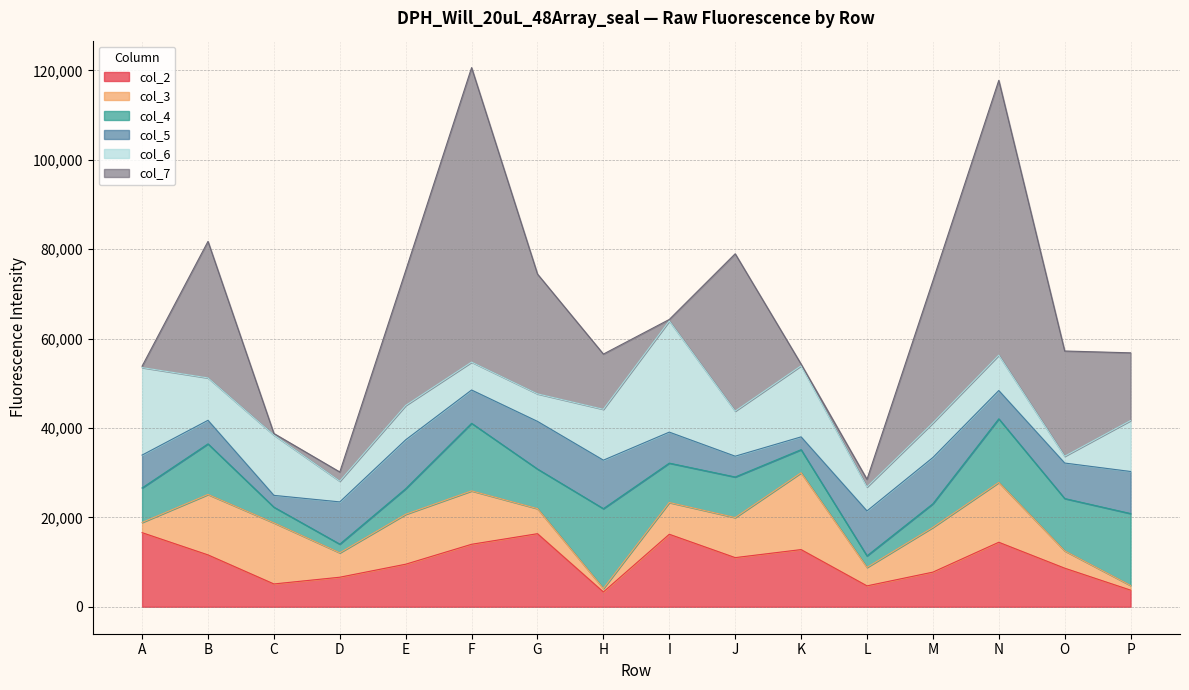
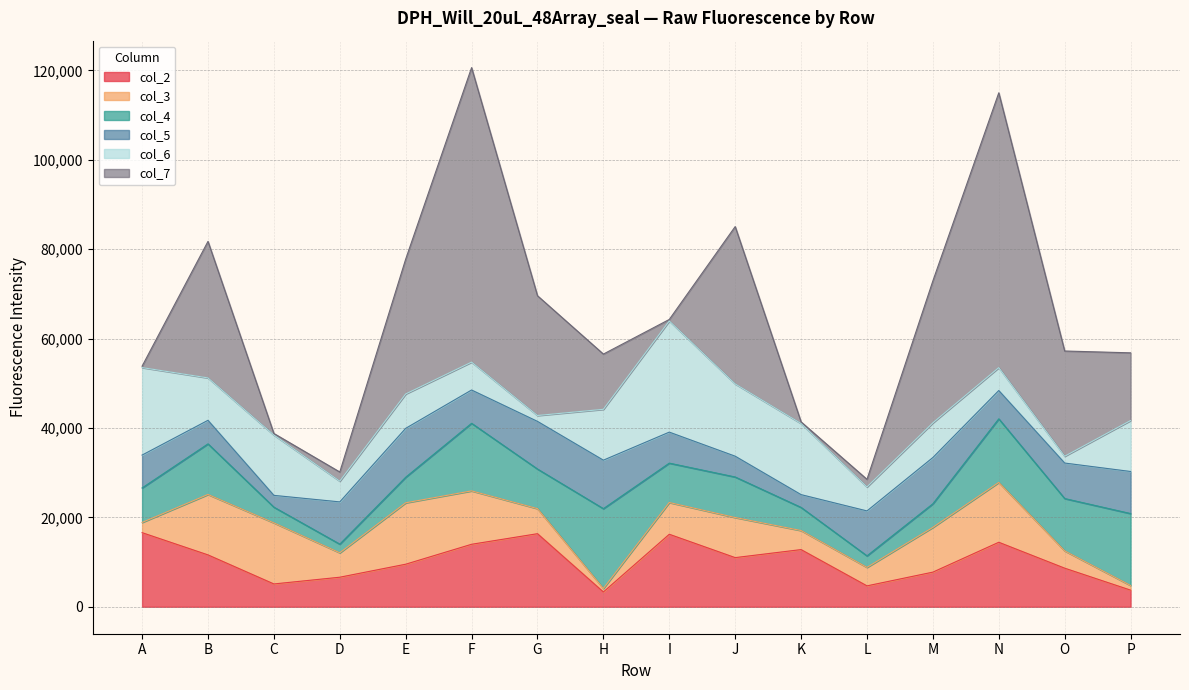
  {
    "col_2": {
      "A": "17,000",
      "B": "12,000",
      "C": "5,000",
      "D": "7,000",
      "E": "10,000",
      "F": "14,000",
      "G": "16,000",
      "H": "3,000",
      "I": "16,000",
      "J": "11,000",
      "K": "13,000",
      "L": "5,000",
      "M": "8,000",
      "N": "14,000",
      "O": "9,000",
      "P": "4,000"
    },
    "col_3": {
      "A": "2,000",
      "B": "14,000",
      "C": "14,000",
      "D": "5,000",
-     "E": "11,000",
+     "E": "14,000",
      "F": "12,000",
      "G": "6,000",
      "H": "1,000",
      "I": "7,000",
      "J": "9,000",
-     "K": "17,000",
+     "K": "4,000",
      "L": "4,000",
      "M": "10,000",
      "N": "13,000",
      "O": "4,000",
      "P": "1,000"
    },
    "col_6": {
      "B": "9,000",
      "D": "5,000",
      "E": "8,000",
      "F": "6,000",
-     "G": "6,000",
+     "G": "1,000",
      "H": "11,000",
-     "J": "10,000",
+     "J": "16,000",
      "L": "5,000",
      "M": "8,000",
-     "N": "8,000",
+     "N": "5,000",
      "O": "2,000",
      "P": "11,000"
    }
  }
